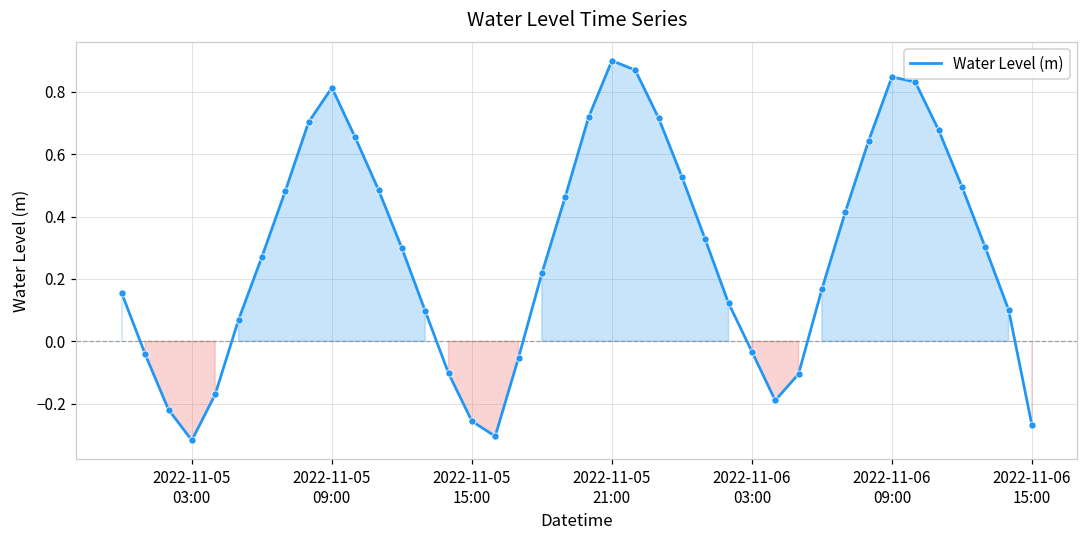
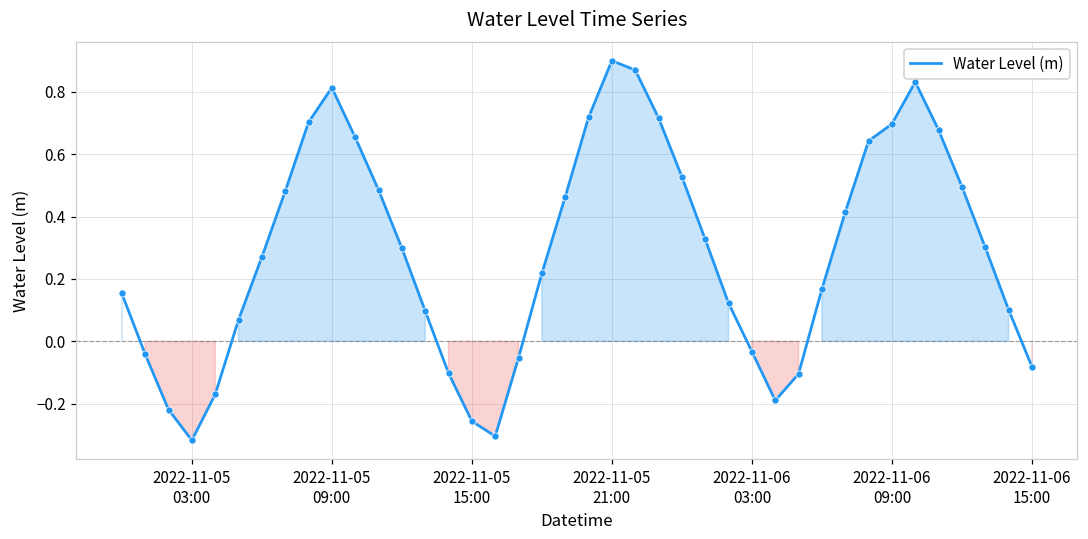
  {
    "2022-11-05 03:00": -0.32,
    "2022-11-05 09:00": 0.81,
    "2022-11-05 15:00": -0.26,
    "2022-11-05 21:00": 0.90,
    "2022-11-06 03:00": -0.03,
-   "2022-11-06 09:00": 0.85,
-   "2022-11-06 15:00": -0.27
+   "2022-11-06 09:00": 0.70,
+   "2022-11-06 15:00": -0.08
  }
